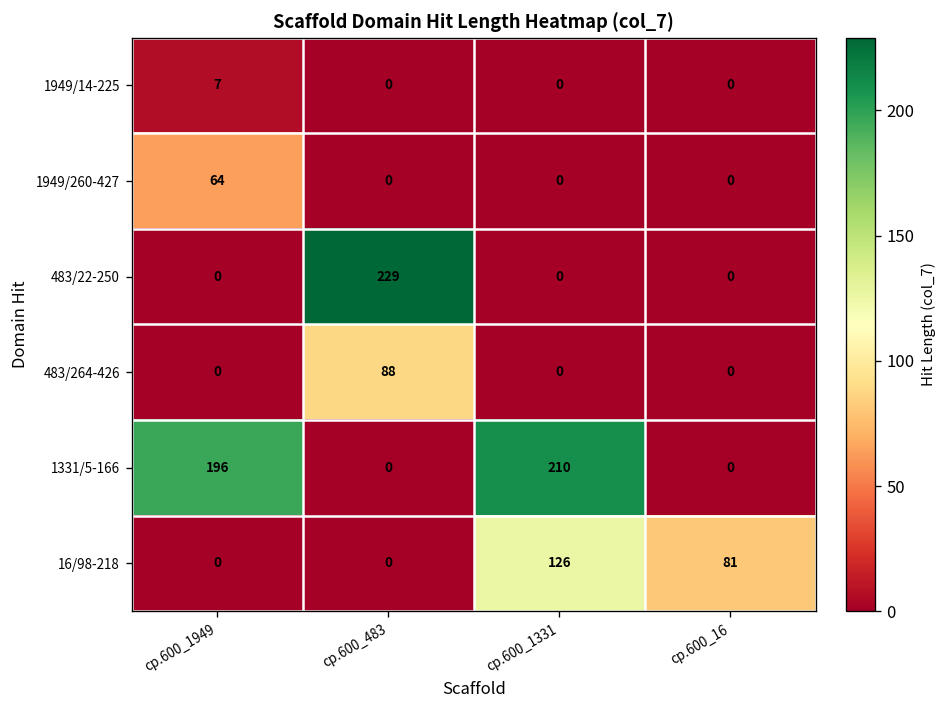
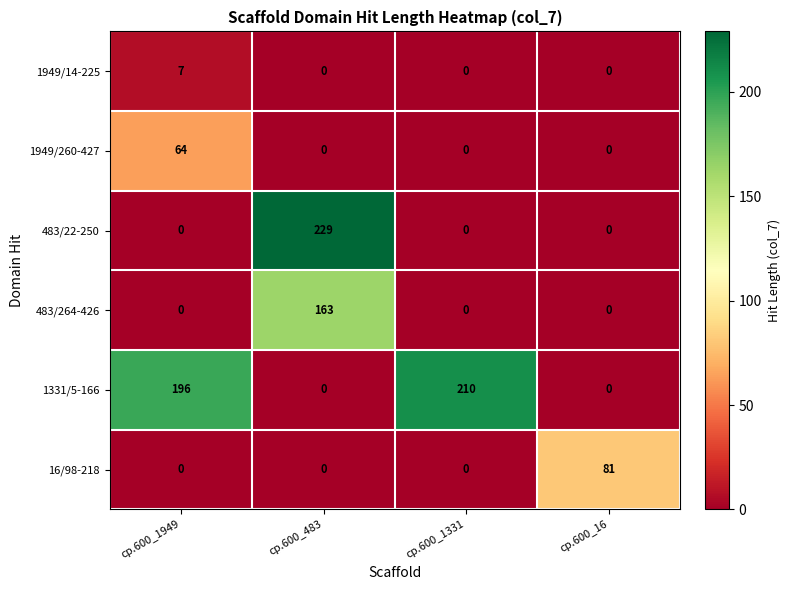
  {
    "1949/14-225": {
      "cp.600_1949": 7,
      "cp.600_483": 0,
      "cp.600_1331": 0,
      "cp.600_16": 0
    },
    "1949/260-427": {
      "cp.600_1949": 64,
      "cp.600_483": 0,
      "cp.600_1331": 0,
      "cp.600_16": 0
    },
    "483/22-250": {
      "cp.600_1949": 0,
      "cp.600_483": 229,
      "cp.600_1331": 0,
      "cp.600_16": 0
    },
    "483/264-426": {
      "cp.600_1949": 0,
-     "cp.600_483": 88,
+     "cp.600_483": 163,
      "cp.600_1331": 0,
      "cp.600_16": 0
    },
    "1331/5-166": {
      "cp.600_1949": 196,
      "cp.600_483": 0,
      "cp.600_1331": 210,
      "cp.600_16": 0
    },
    "16/98-218": {
      "cp.600_1949": 0,
      "cp.600_483": 0,
-     "cp.600_1331": 126,
+     "cp.600_1331": 0,
      "cp.600_16": 81
    }
  }
